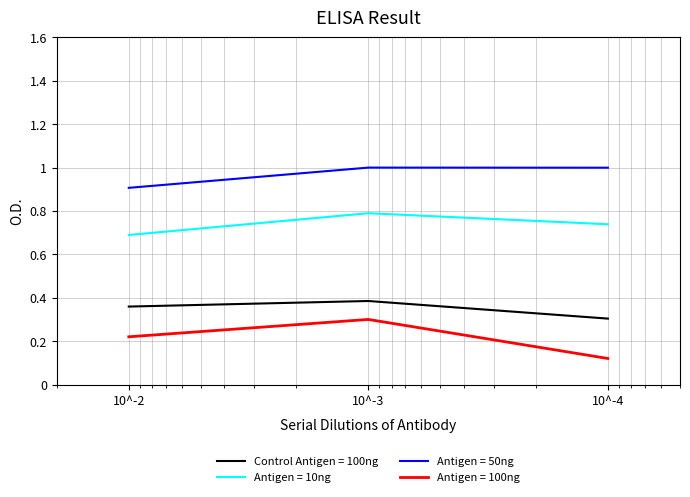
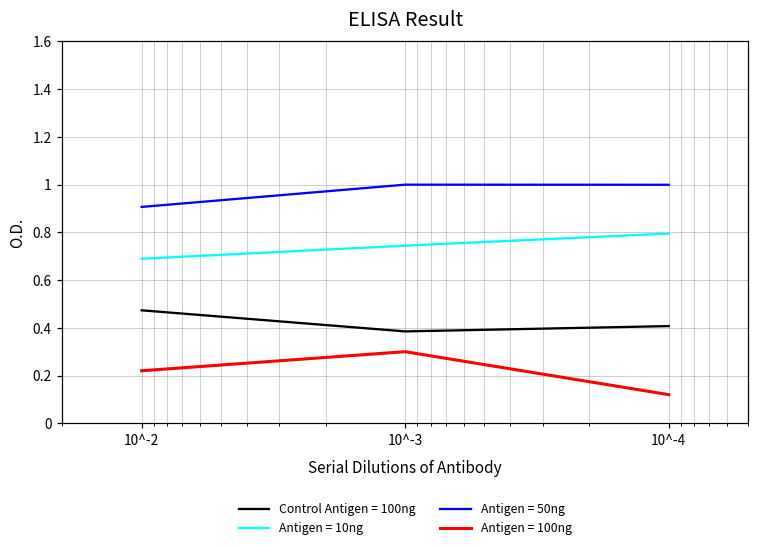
  {
    "Control Antigen = 100ng": {
-     "10^-2": 0.36,
+     "10^-2": 0.47,
      "10^-3": 0.38,
-     "10^-4": 0.30
+     "10^-4": 0.41
    },
    "Antigen = 10ng": {
      "10^-2": 0.69,
-     "10^-3": 0.79,
-     "10^-4": 0.74
+     "10^-3": 0.74,
+     "10^-4": 0.80
    },
    "Antigen = 50ng": {
      "10^-2": 0.91,
      "10^-3": 1.00,
      "10^-4": 1.00
    },
    "Antigen = 100ng": {
      "10^-2": 0.22,
      "10^-3": 0.30,
      "10^-4": 0.12
    }
  }
